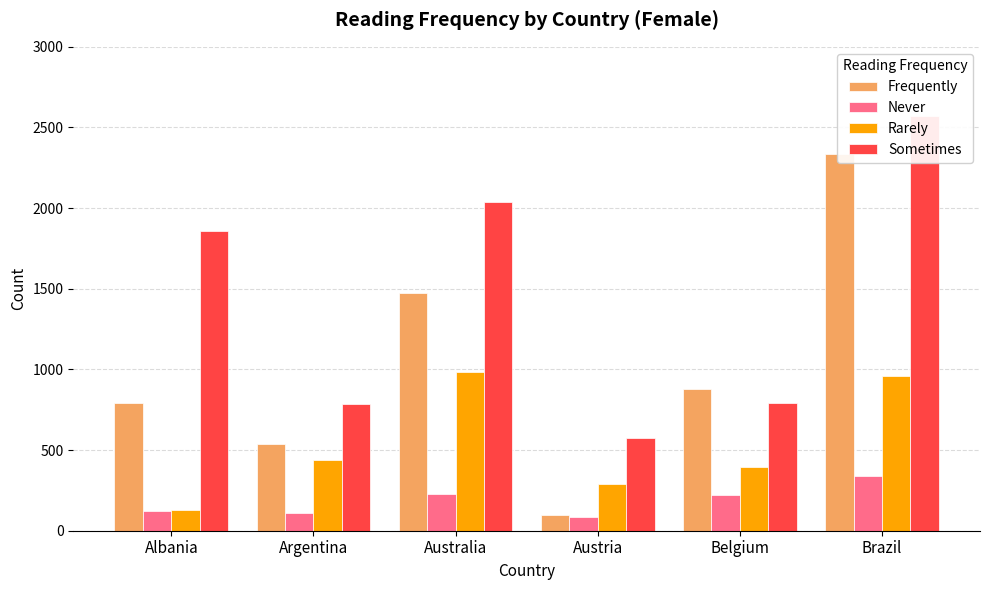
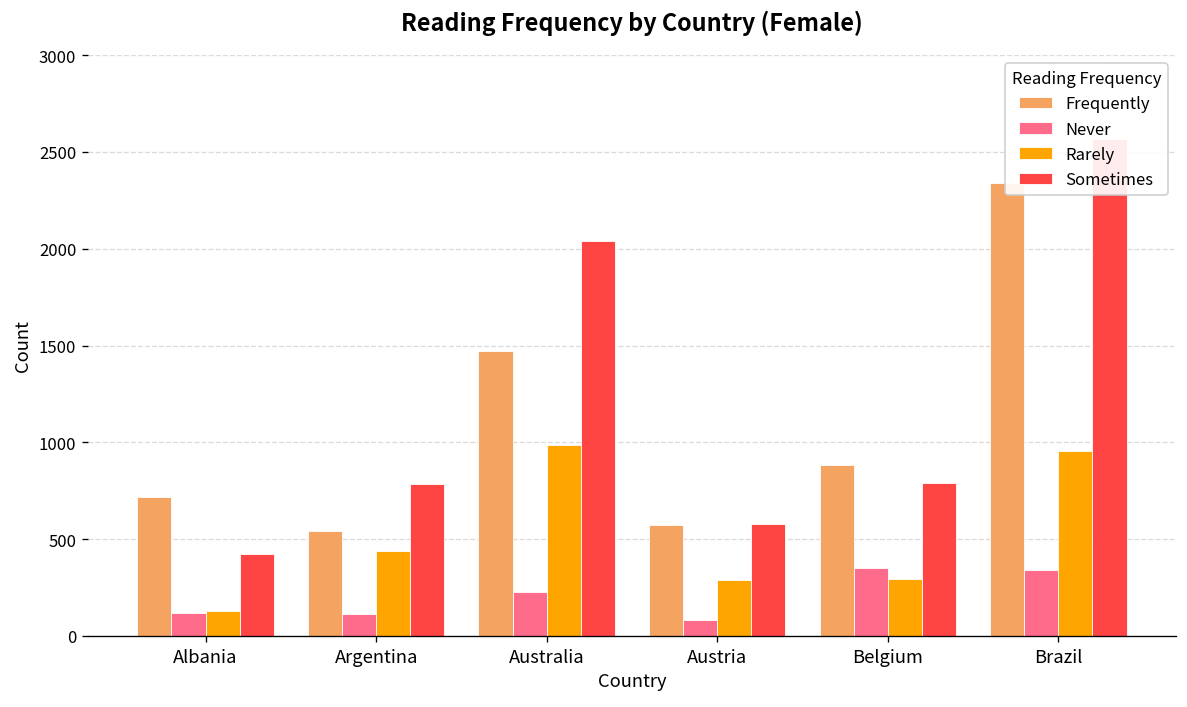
  {
    "Frequently": {
-     "Albania": 790,
+     "Albania": 720,
      "Argentina": 540,
      "Australia": 1470,
-     "Austria": 100,
+     "Austria": 570,
      "Belgium": 880
    },
    "Never": {
      "Albania": 120,
      "Argentina": 110,
      "Australia": 230,
      "Austria": 80,
-     "Belgium": 220,
+     "Belgium": 350,
      "Brazil": 340
    },
    "Rarely": {
      "Albania": 130,
      "Argentina": 440,
      "Australia": 980,
      "Austria": 290,
-     "Belgium": 390,
+     "Belgium": 300,
      "Brazil": 960
    },
    "Sometimes": {
-     "Albania": 1860,
+     "Albania": 420,
      "Argentina": 790,
      "Australia": 2040,
      "Austria": 580,
      "Belgium": 790
    }
  }
